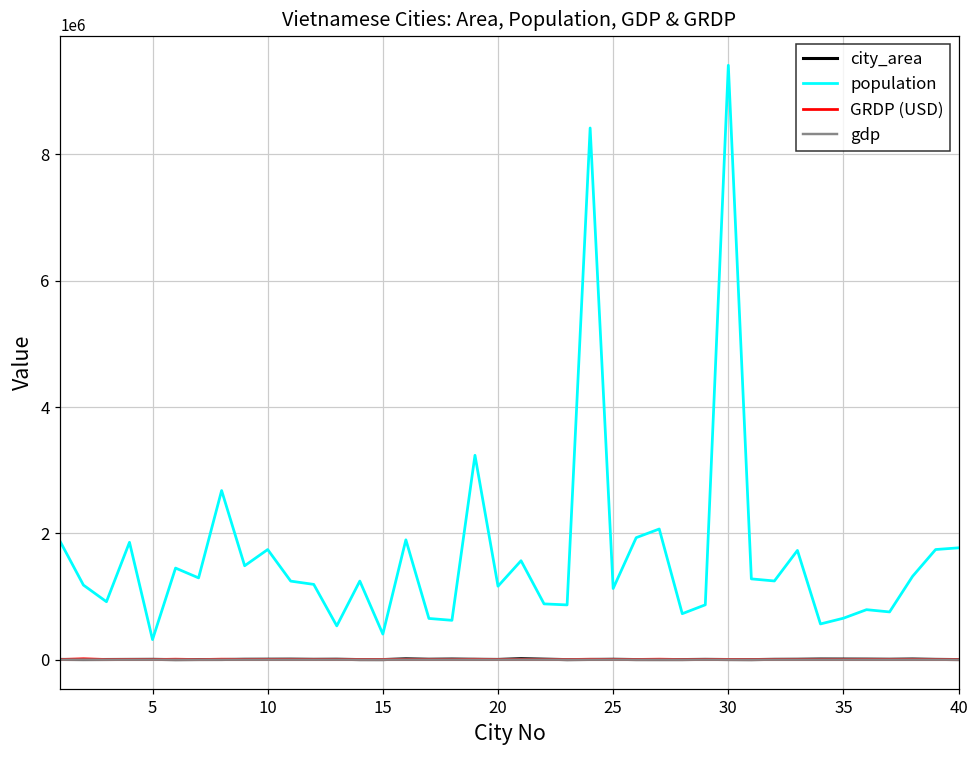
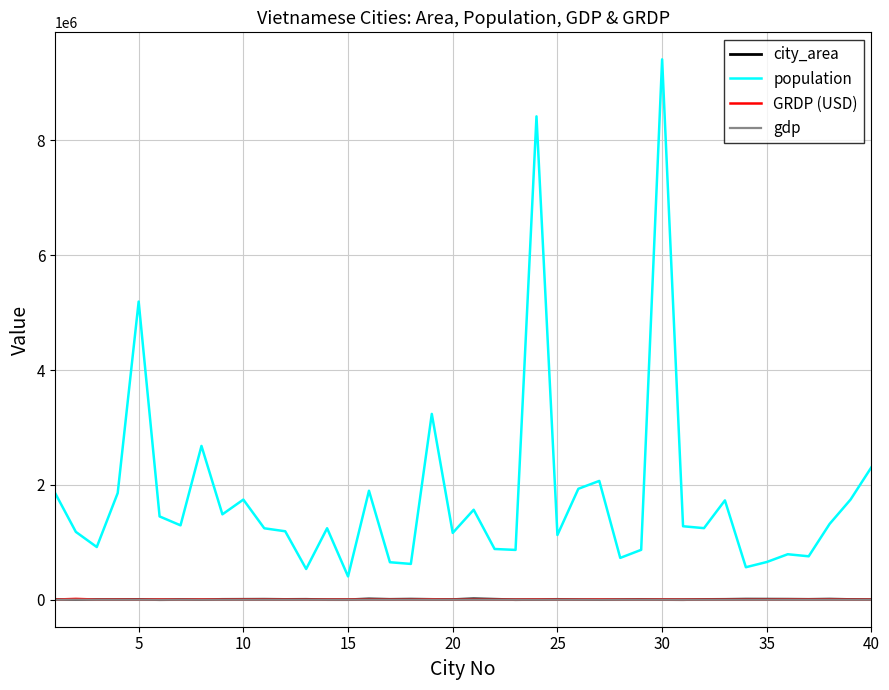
  {
    "population": {
-     "5": 300000,
+     "5": 5200000,
      "10": 1700000,
      "15": 400000,
      "20": 1200000,
      "25": 1100000,
      "30": 9400000,
      "35": 700000,
-     "40": 1800000
+     "40": 2300000
    }
  }
